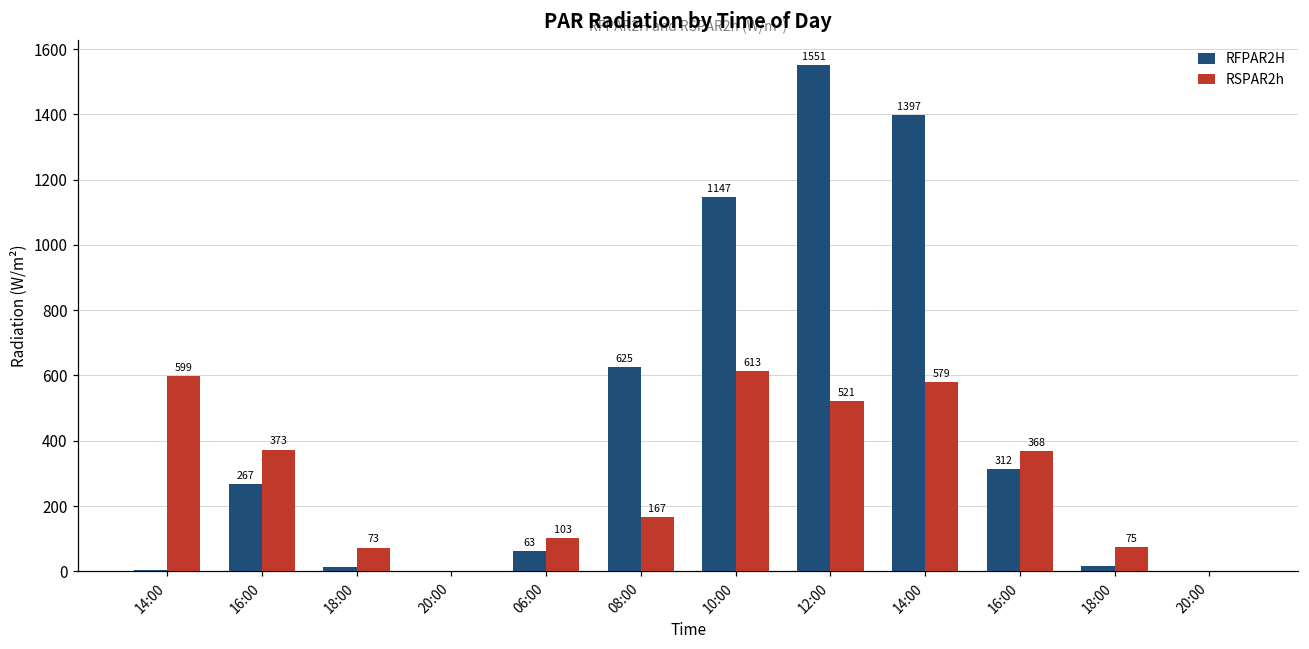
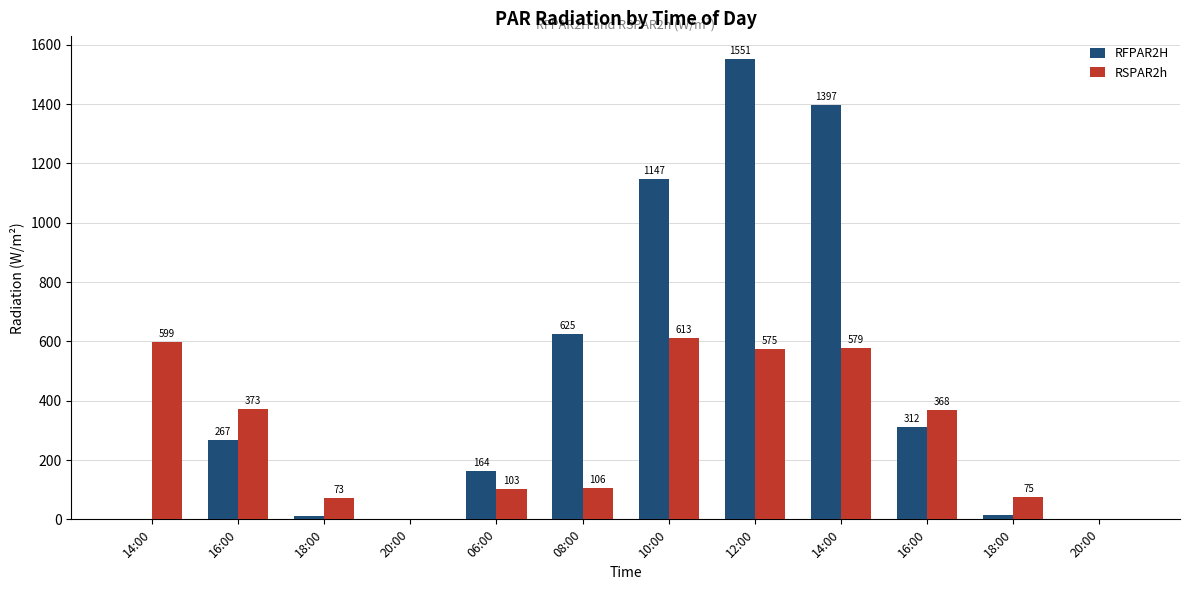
  {
    "RFPAR2H": {
-     "06:00": 63,
+     "06:00": 164,
      "08:00": 625,
      "10:00": 1147,
      "12:00": 1551
    },
    "RSPAR2h": {
      "06:00": 103,
-     "08:00": 167,
+     "08:00": 106,
      "10:00": 613,
-     "12:00": 521
+     "12:00": 575
    }
  }
